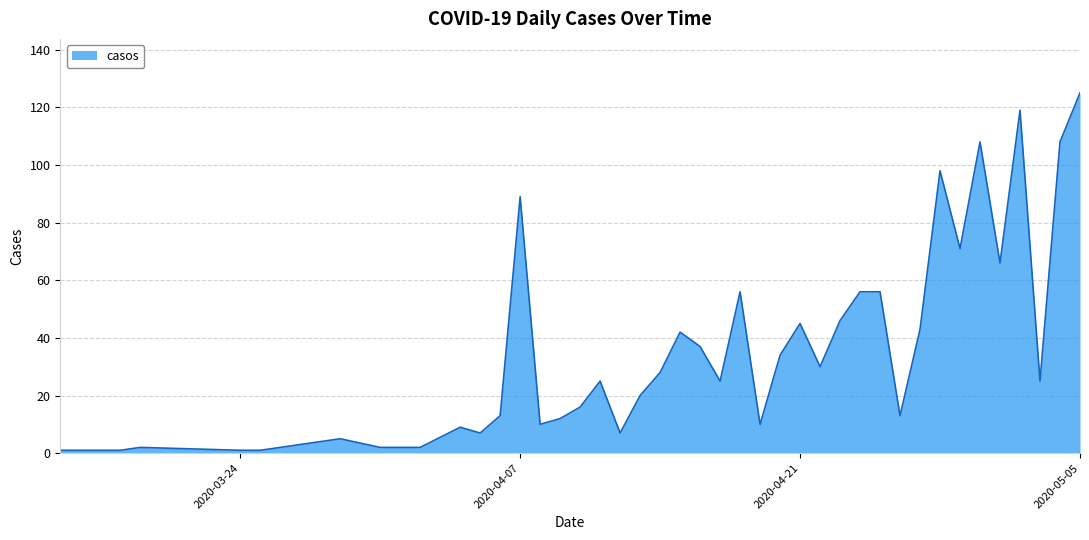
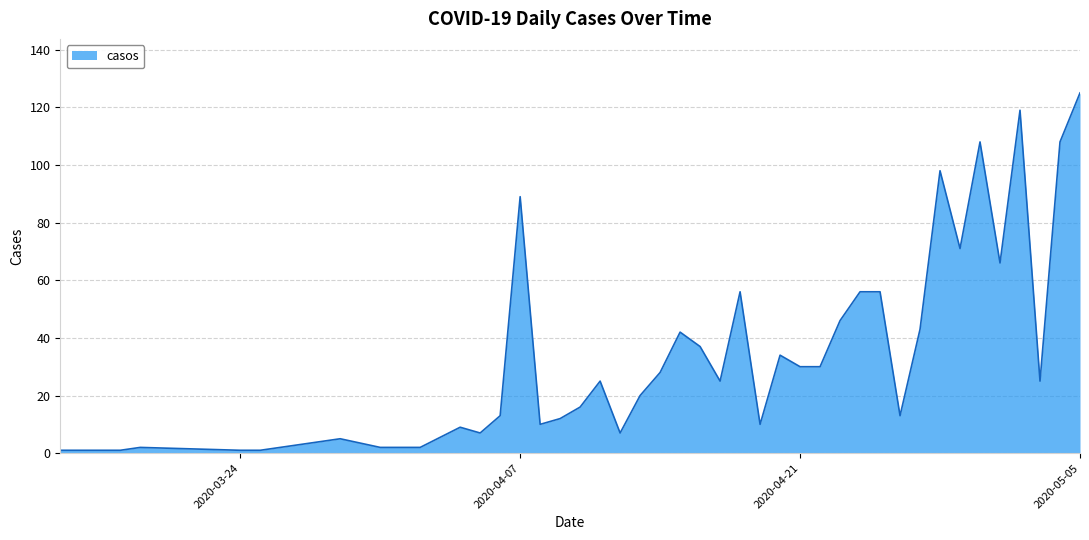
  {
    "2020-03-24": 1,
    "2020-04-07": 89,
-   "2020-04-21": 45,
+   "2020-04-21": 30,
    "2020-05-05": 125
  }
